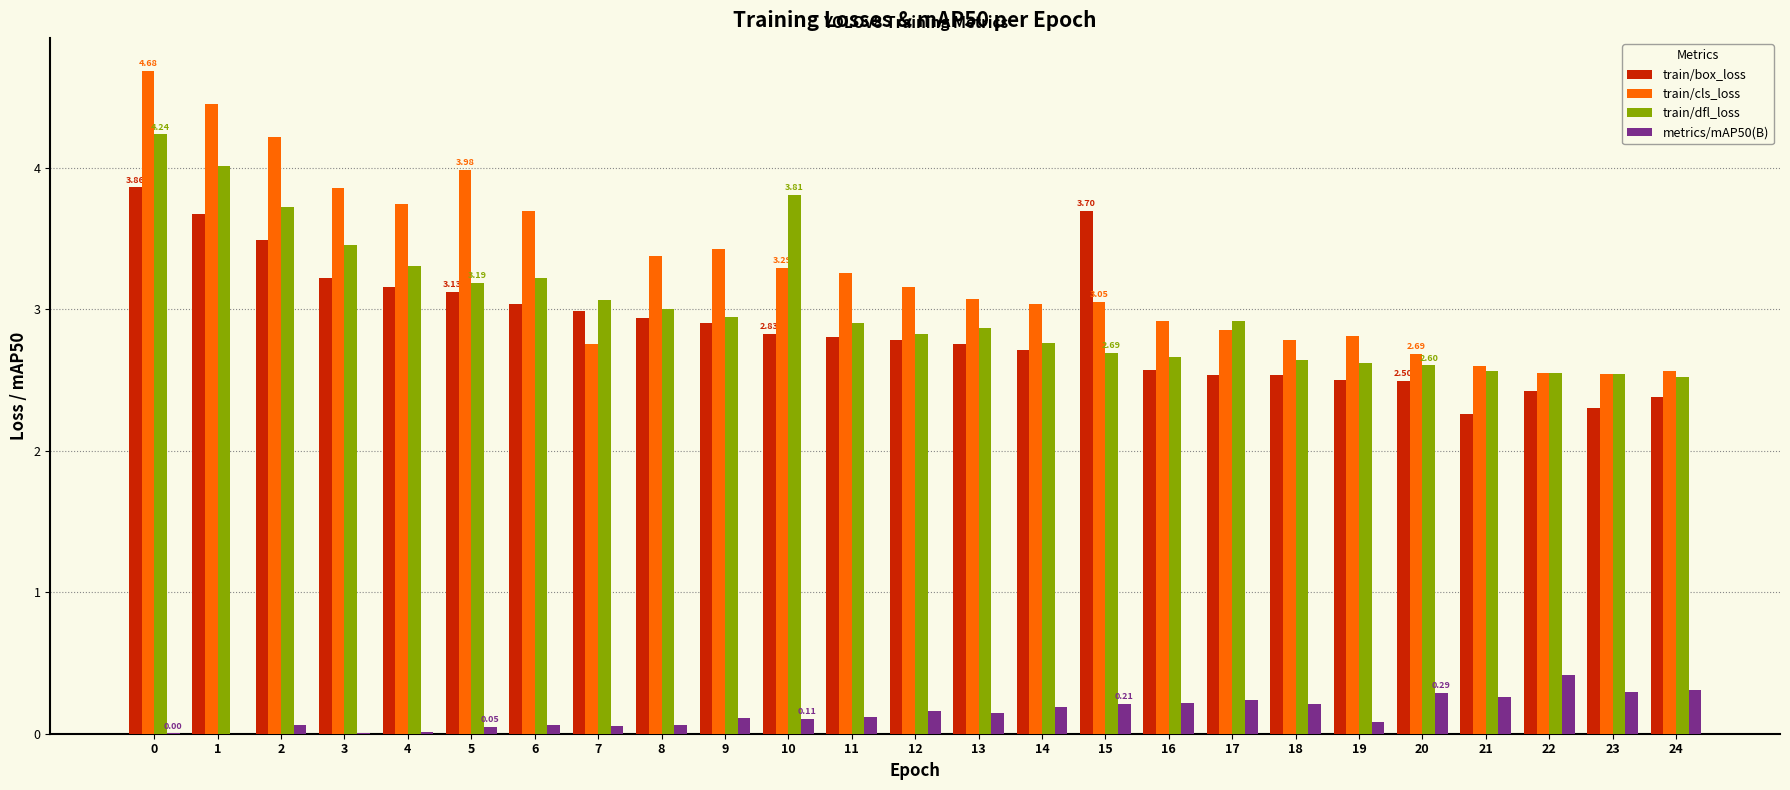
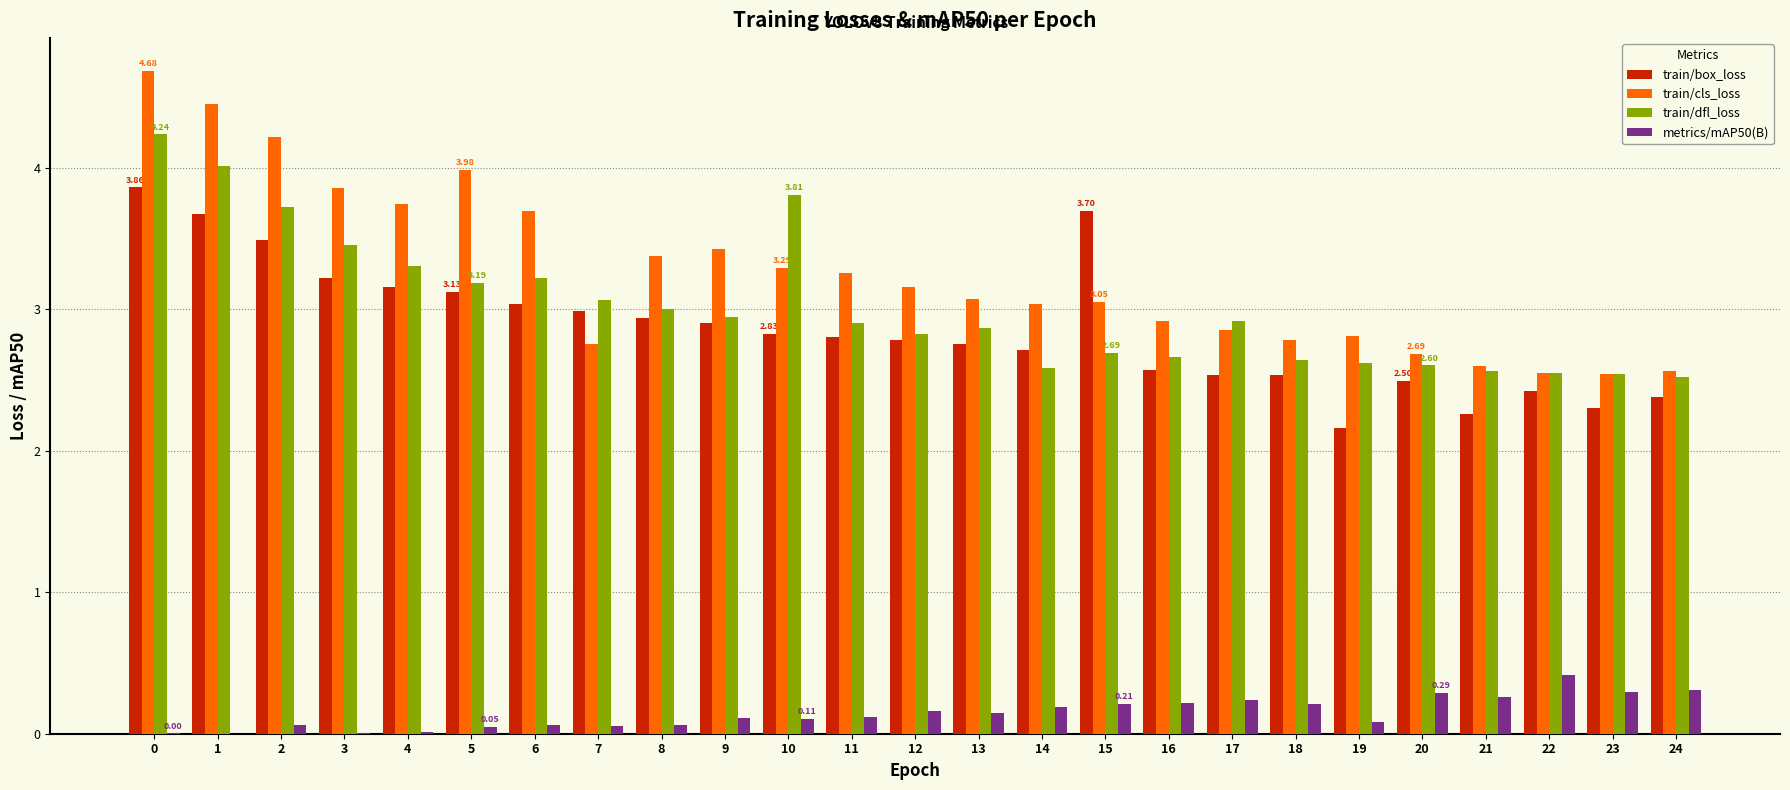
  {
    "train/box_loss": {
      "1": 3.67,
      "2": 3.49,
      "3": 3.22,
      "4": 3.16,
      "6": 3.04,
      "7": 2.99,
      "8": 2.94,
      "9": 2.91,
      "11": 2.80,
      "12": 2.78,
      "13": 2.75,
      "14": 2.71,
      "16": 2.57,
      "17": 2.54,
      "18": 2.54,
-     "19": 2.50,
+     "19": 2.16,
      "21": 2.26,
      "22": 2.42,
      "23": 2.31,
      "24": 2.38
    },
    "train/cls_loss": {
      "0": 4.68,
      "5": 3.98,
      "10": 3.29,
      "15": 3.05,
      "20": 2.69
    },
    "train/dfl_loss": {
      "1": 4.02,
      "2": 3.72,
      "3": 3.45,
      "4": 3.30,
      "6": 3.22,
      "7": 3.07,
      "8": 3.00,
      "9": 2.94,
      "11": 2.91,
      "12": 2.83,
      "13": 2.87,
-     "14": 2.76,
+     "14": 2.58,
      "16": 2.67,
      "17": 2.92,
      "18": 2.65,
      "19": 2.62,
      "21": 2.56,
      "22": 2.55,
      "23": 2.54,
      "24": 2.52
    },
    "metrics/mAP50(B)": {
      "0": 0.00,
      "5": 0.05,
      "10": 0.11,
      "15": 0.21,
      "20": 0.29
    }
  }
